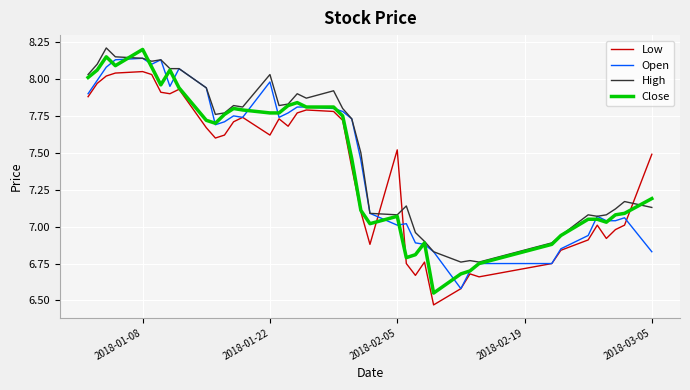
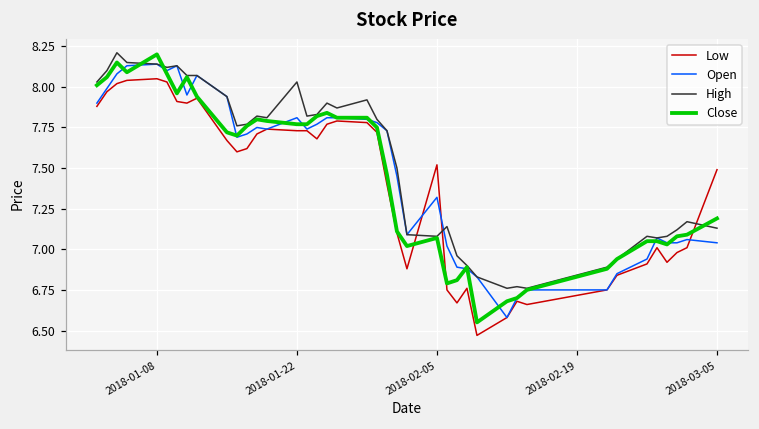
  {
    "Low": {
      "2018-01-08": 8.05,
-     "2018-01-22": 7.62,
+     "2018-01-22": 7.73,
      "2018-02-05": 7.52,
      "2018-03-05": 7.49
    },
    "Open": {
-     "2018-01-22": 7.98,
-     "2018-02-05": 7.01,
-     "2018-03-05": 6.83
+     "2018-01-22": 7.81,
+     "2018-02-05": 7.32,
+     "2018-03-05": 7.04
    },
    "High": {
      "2018-01-22": 8.03,
      "2018-03-05": 7.13
    },
    "Close": {
      "2018-01-08": 8.20,
      "2018-01-22": 7.77,
      "2018-03-05": 7.19
    }
  }
